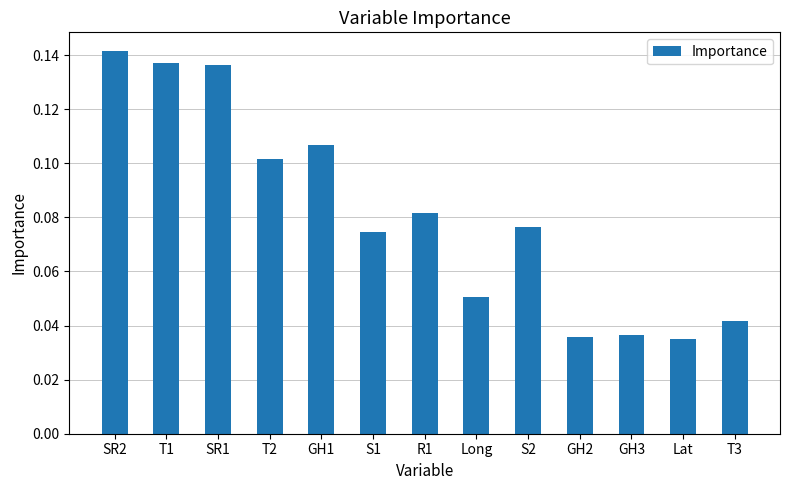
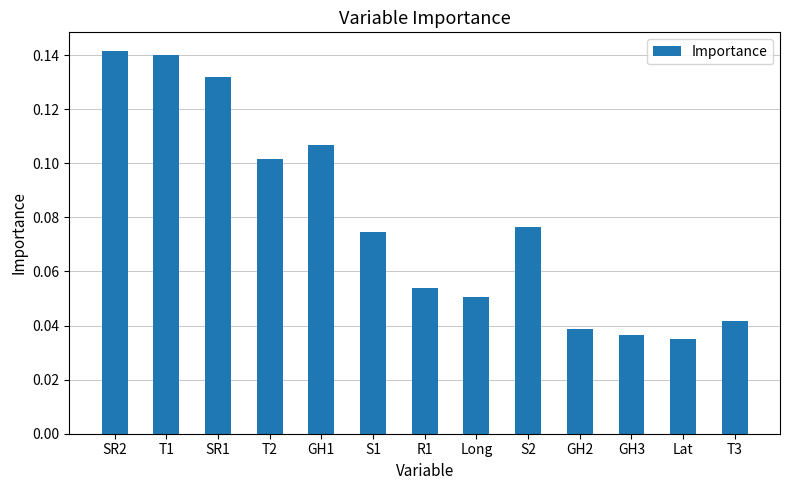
  {
    "SR2": 0.141,
-   "T1": 0.137,
-   "SR1": 0.137,
+   "T1": 0.140,
+   "SR1": 0.132,
    "T2": 0.102,
    "GH1": 0.107,
    "S1": 0.075,
-   "R1": 0.082,
+   "R1": 0.054,
    "Long": 0.051,
    "S2": 0.076,
-   "GH2": 0.036,
+   "GH2": 0.039,
    "GH3": 0.036,
    "Lat": 0.035,
    "T3": 0.042
  }
